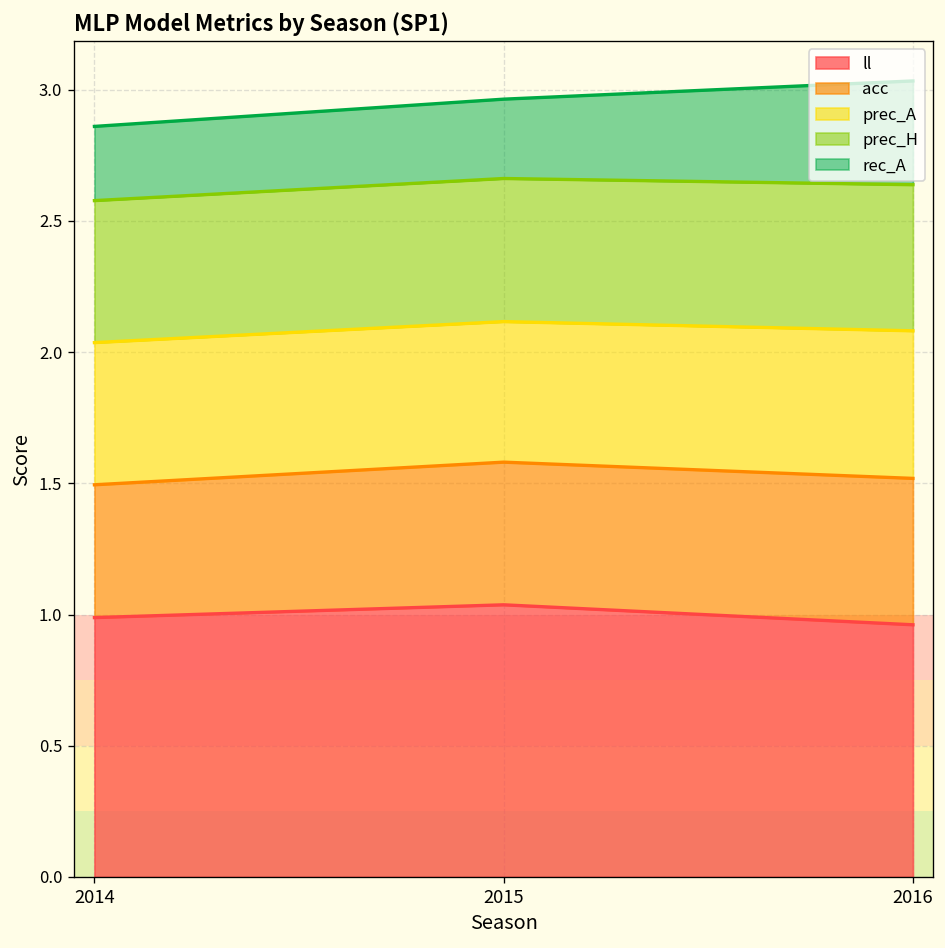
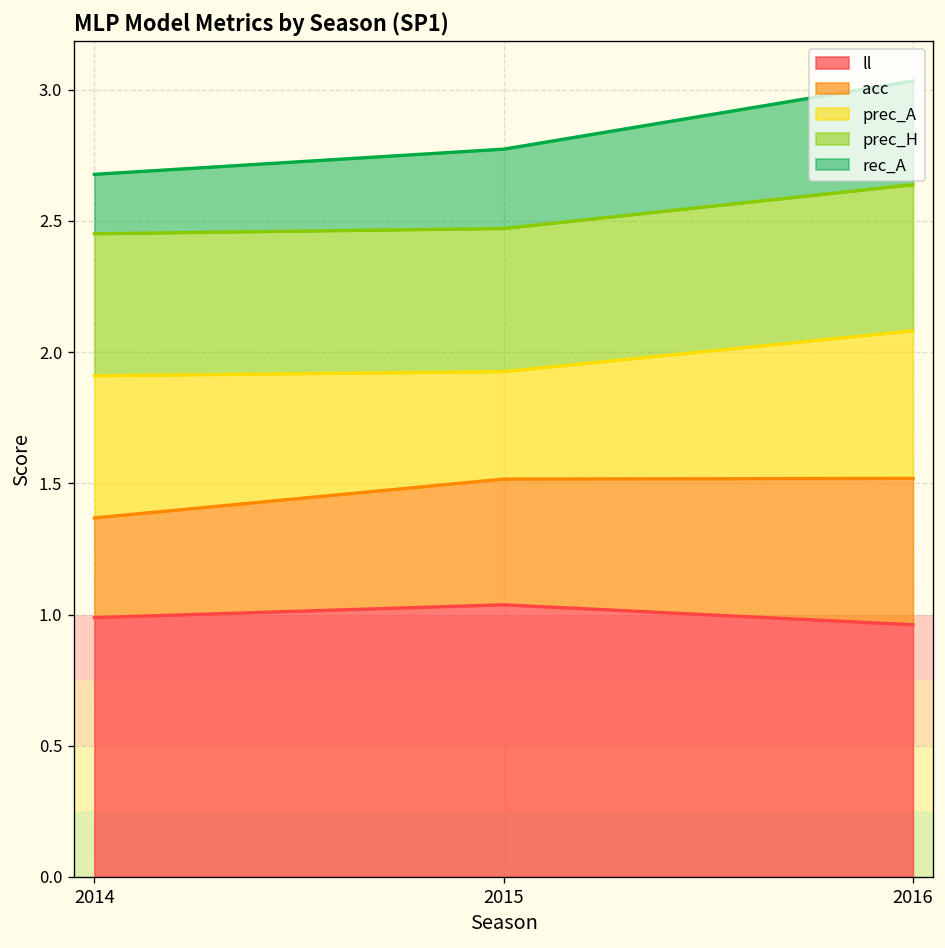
  {
    "ll": {
      "2014": 0.99,
      "2015": 1.04,
      "2016": 0.96
    },
    "acc": {
-     "2014": 0.51,
-     "2015": 0.54,
+     "2014": 0.38,
+     "2015": 0.48,
      "2016": 0.56
    },
    "prec_A": {
      "2014": 0.54,
-     "2015": 0.54,
+     "2015": 0.41,
      "2016": 0.56
    },
    "prec_H": {
      "2014": 0.54,
      "2015": 0.55,
      "2016": 0.56
    },
    "rec_A": {
-     "2014": 0.28,
+     "2014": 0.23,
      "2015": 0.30
    }
  }
